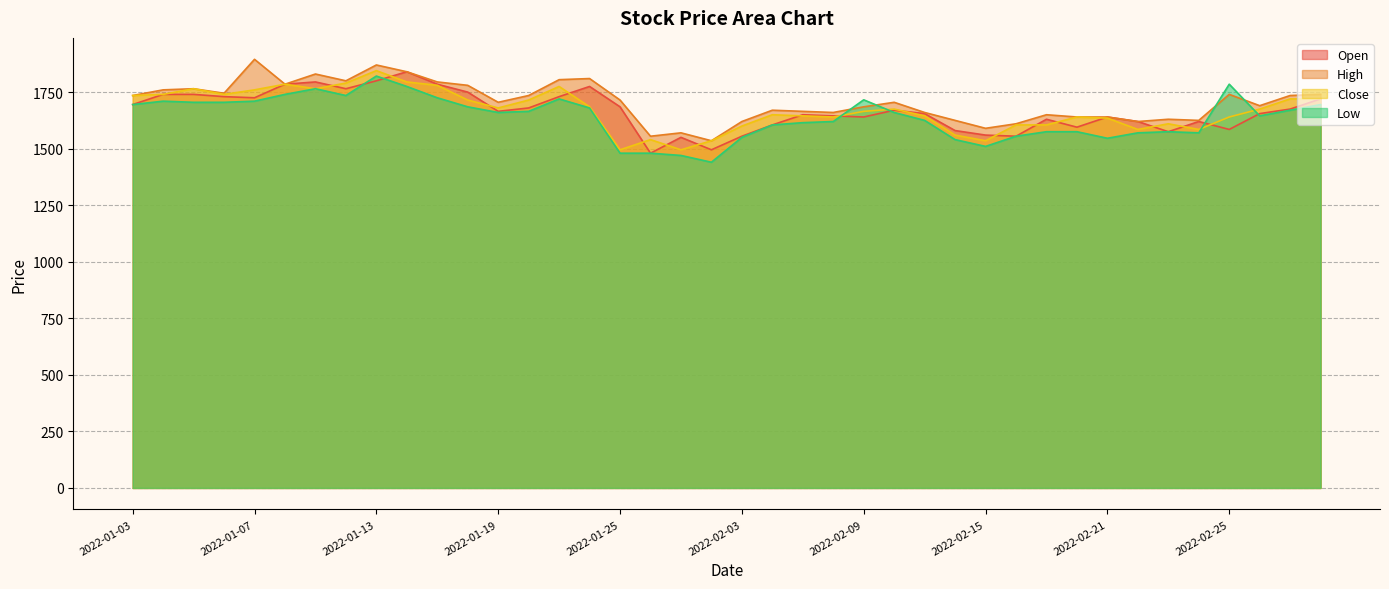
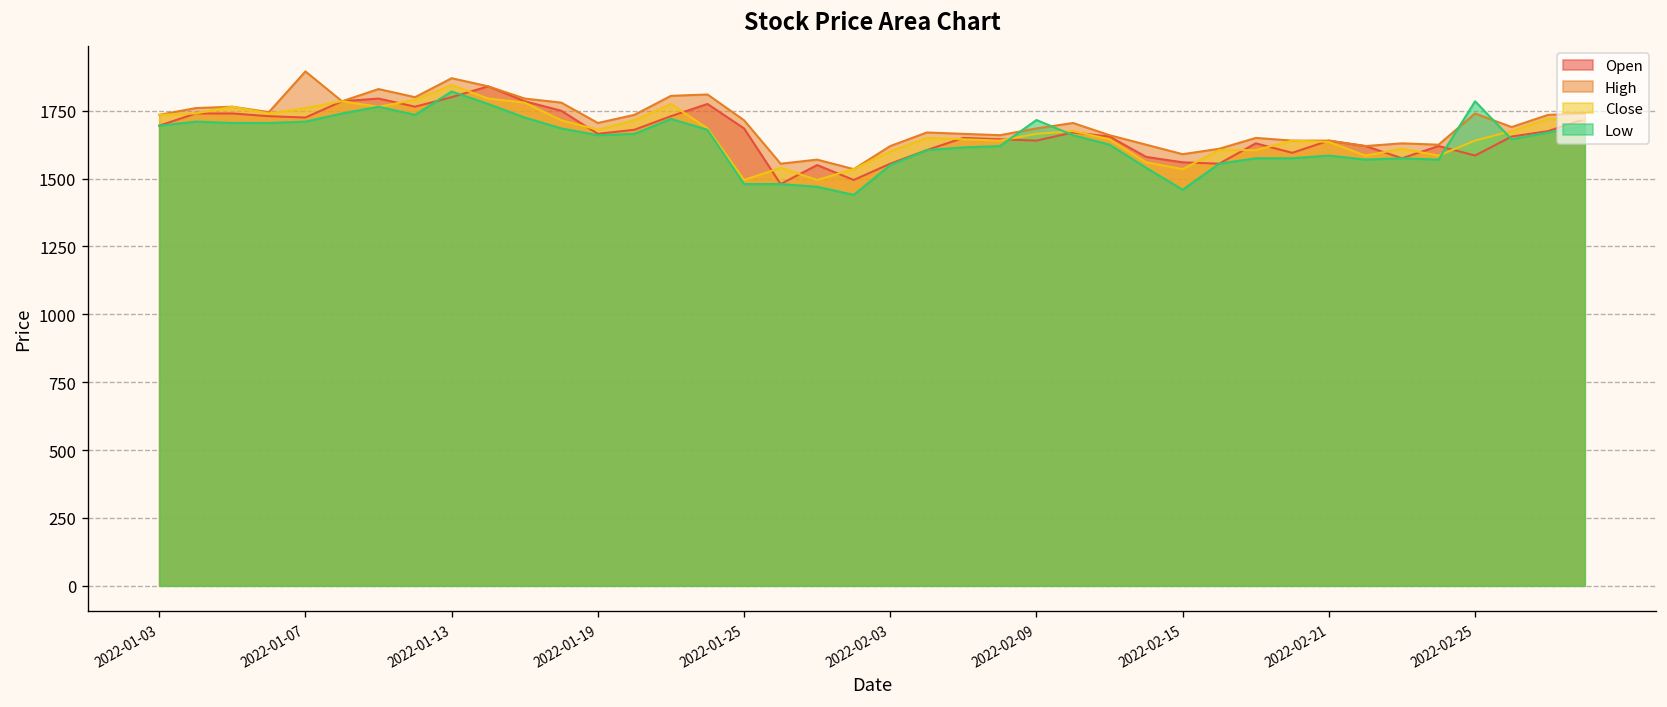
  {
    "Low": {
      "2022-01-07": 1710,
      "2022-01-13": 1820,
      "2022-01-25": 1480,
      "2022-02-09": 1720,
-     "2022-02-15": 1510,
-     "2022-02-21": 1550,
+     "2022-02-15": 1460,
+     "2022-02-21": 1590,
      "2022-02-25": 1790
    }
  }
